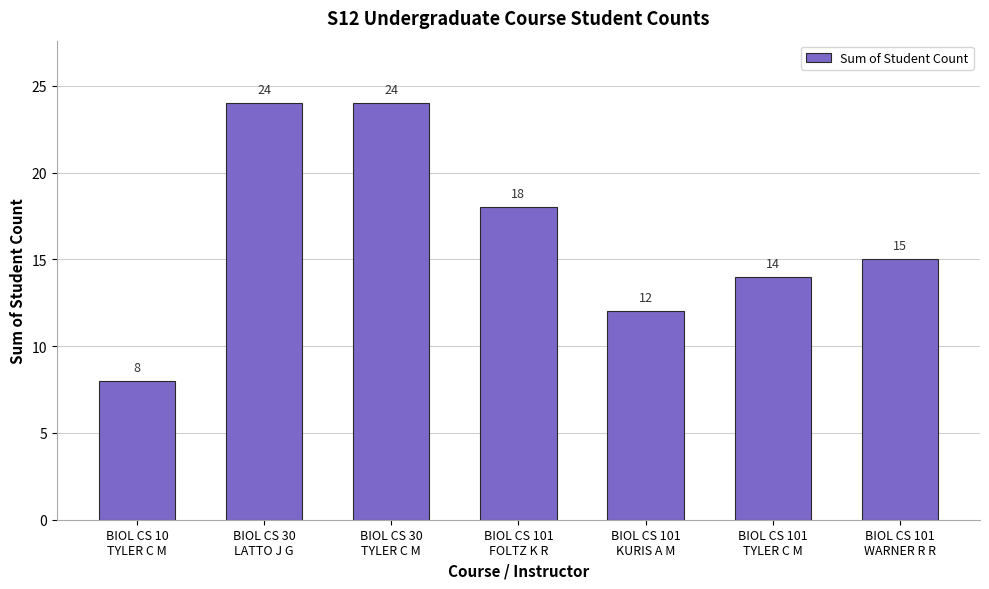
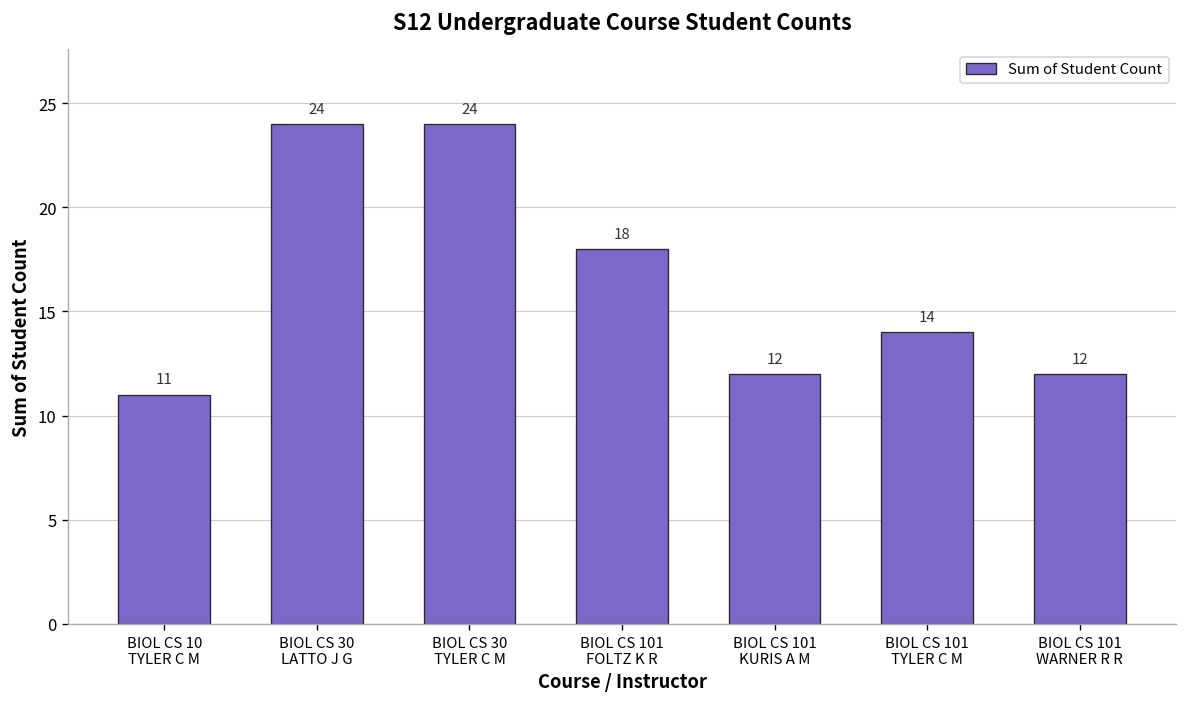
  {
-   "BIOL CS 10 TYLER C M": 8,
+   "BIOL CS 10 TYLER C M": 11,
    "BIOL CS 30 LATTO J G": 24,
    "BIOL CS 30 TYLER C M": 24,
    "BIOL CS 101 FOLTZ K R": 18,
    "BIOL CS 101 KURIS A M": 12,
    "BIOL CS 101 TYLER C M": 14,
-   "BIOL CS 101 WARNER R R": 15
+   "BIOL CS 101 WARNER R R": 12
  }
